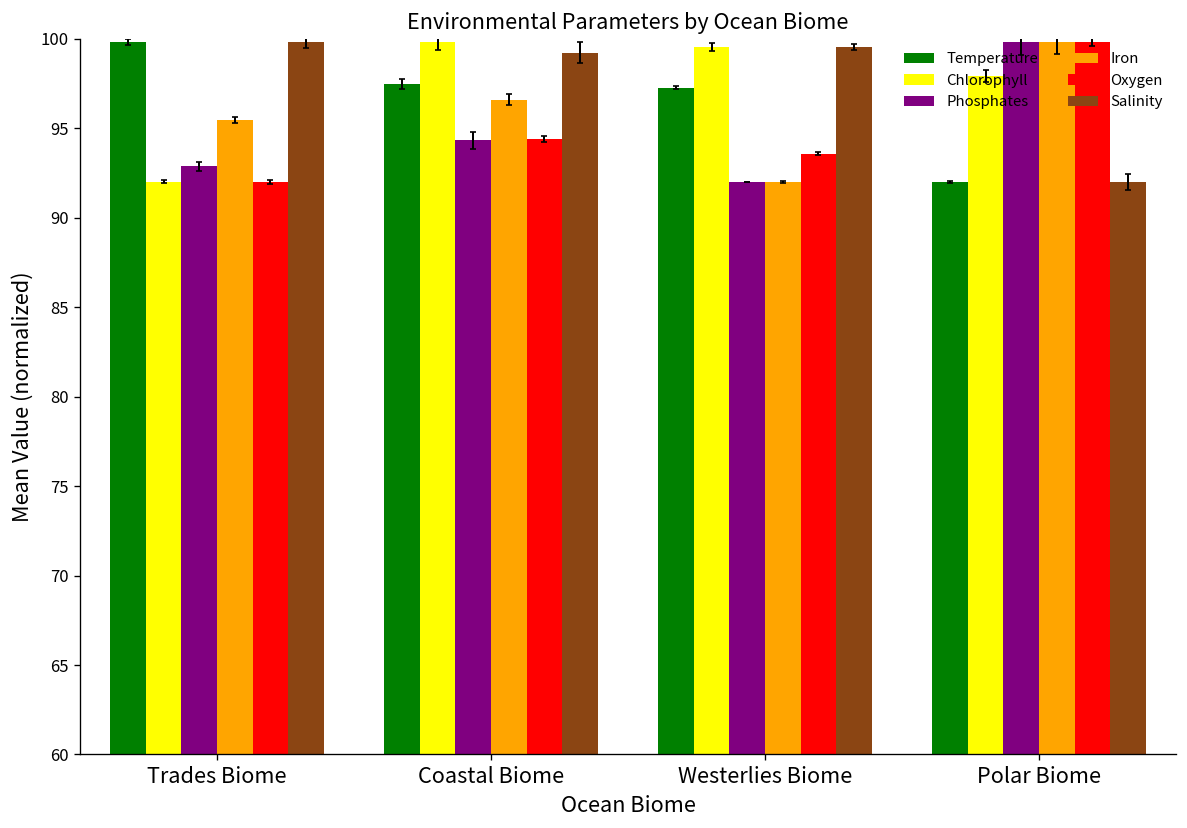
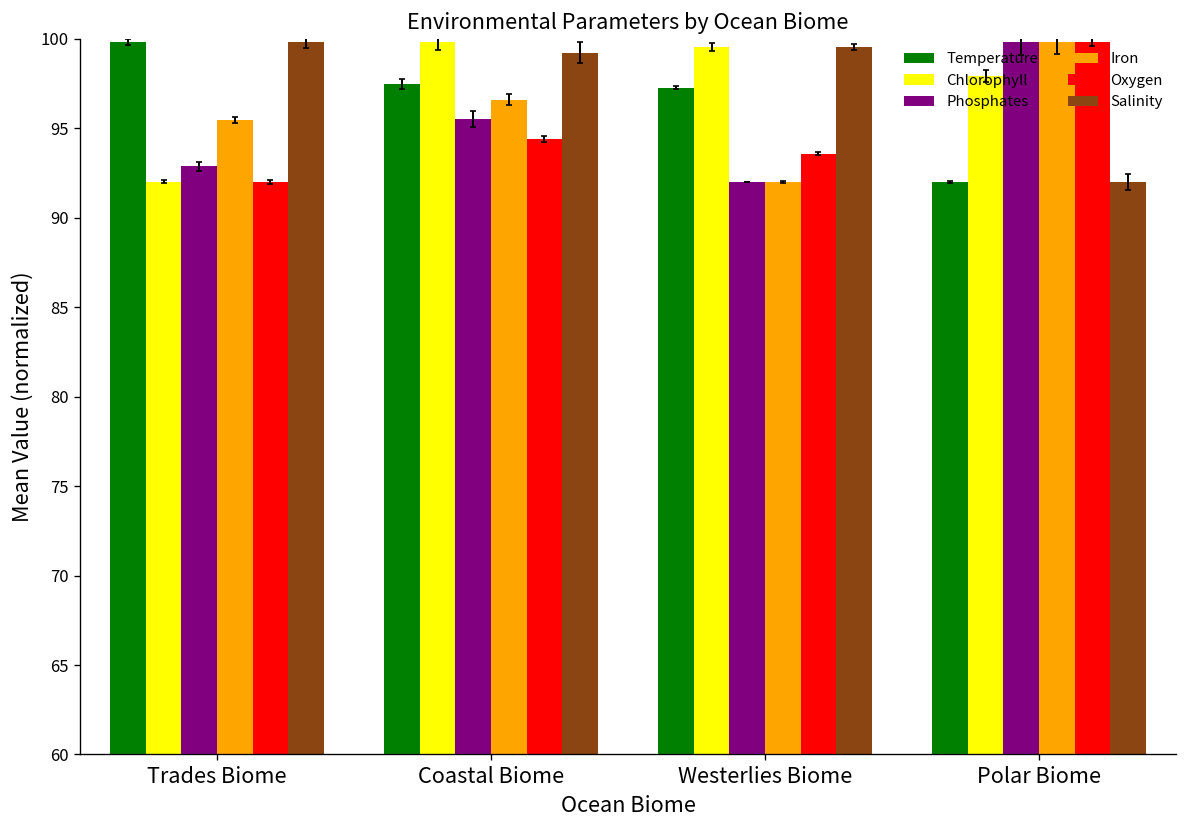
  {
    "Temperature": {
      "Trades Biome": 99.8,
      "Coastal Biome": 97.5,
      "Westerlies Biome": 97.3,
      "Polar Biome": 92.0
    },
    "Chlorophyll": {
      "Trades Biome": 92.0,
      "Coastal Biome": 99.8,
      "Westerlies Biome": 99.5,
      "Polar Biome": 97.9
    },
    "Phosphates": {
      "Trades Biome": 92.9,
-     "Coastal Biome": 94.3,
+     "Coastal Biome": 95.5,
      "Westerlies Biome": 92.0,
      "Polar Biome": 99.8
    },
    "Iron": {
      "Trades Biome": 95.5,
      "Coastal Biome": 96.6,
      "Westerlies Biome": 92.0,
      "Polar Biome": 99.8
    },
    "Oxygen": {
      "Trades Biome": 92.0,
      "Coastal Biome": 94.4,
      "Westerlies Biome": 93.6,
      "Polar Biome": 99.8
    },
    "Salinity": {
      "Trades Biome": 99.8,
      "Coastal Biome": 99.2,
      "Westerlies Biome": 99.5,
      "Polar Biome": 92.0
    }
  }
